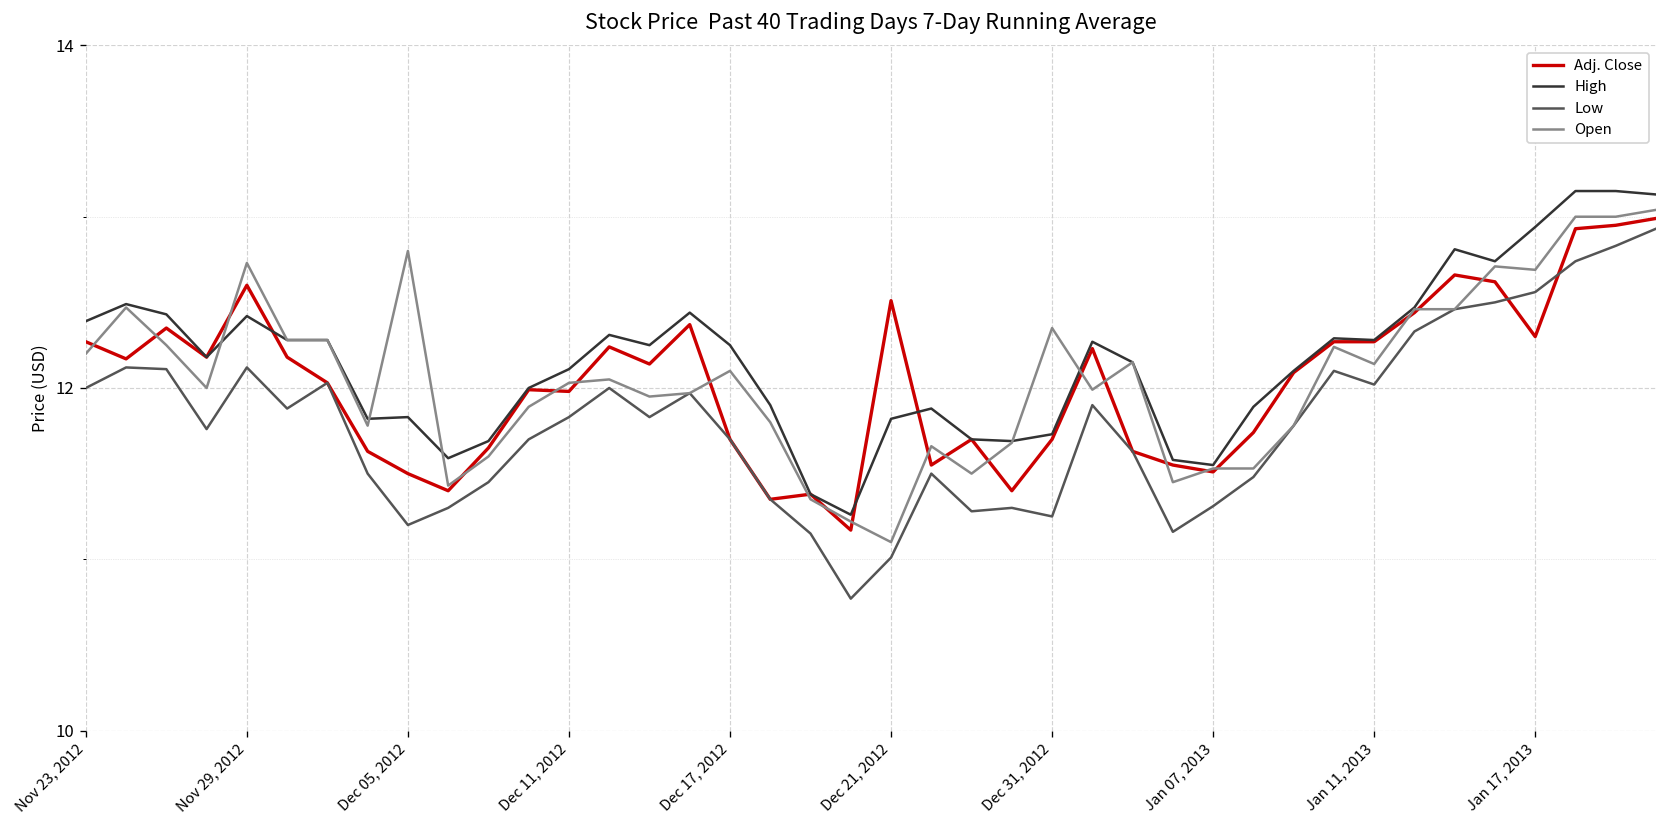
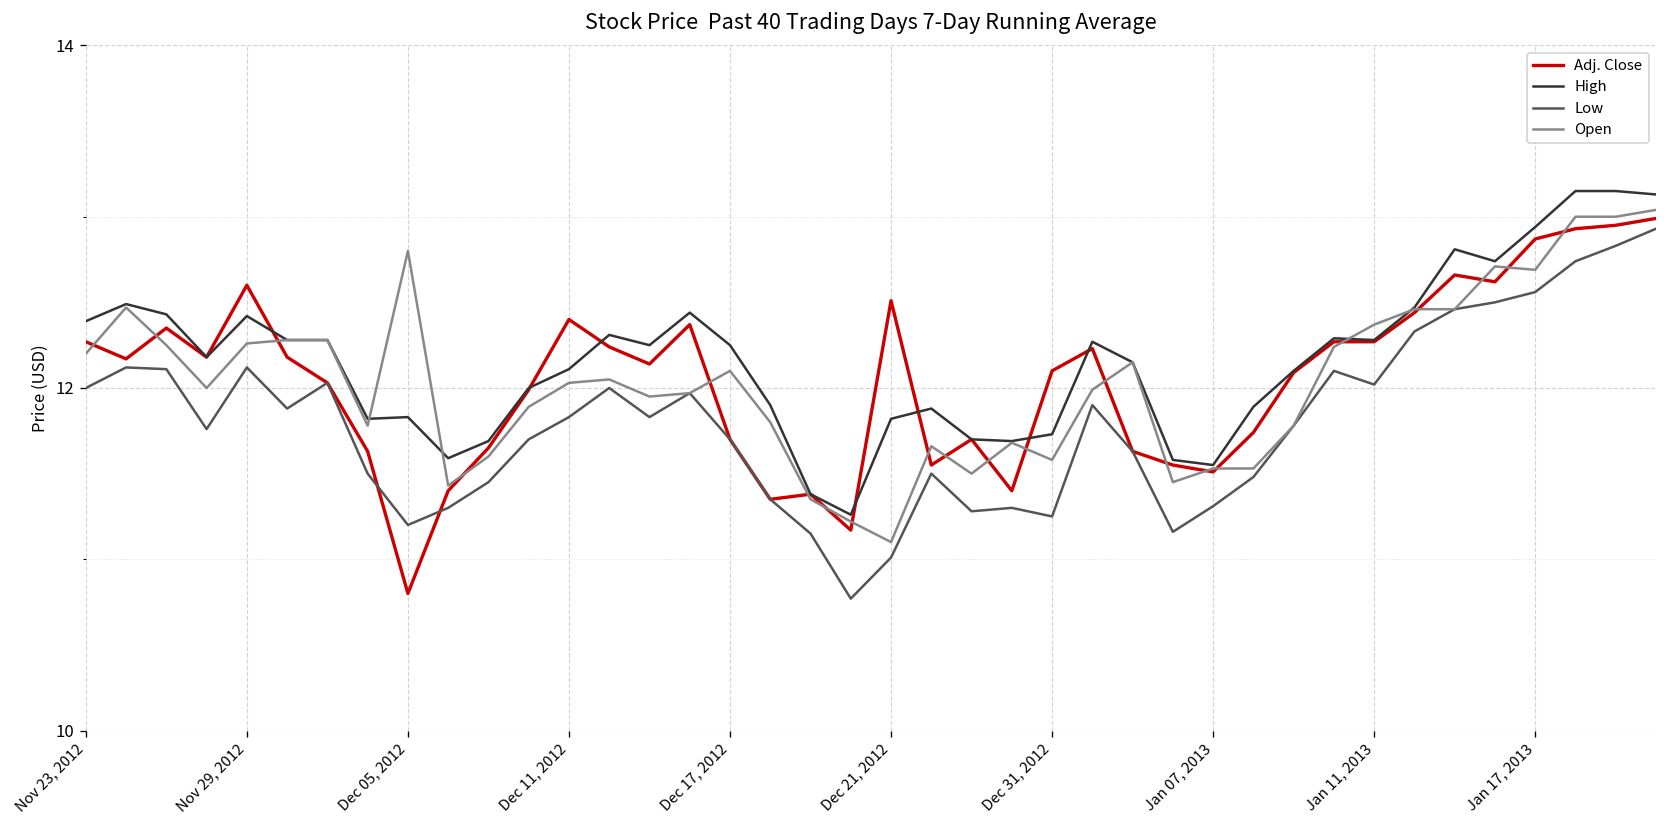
  {
    "Adj. Close": {
      "Nov 23, 2012": 12.27,
      "Nov 29, 2012": 12.60,
-     "Dec 05, 2012": 11.5,
-     "Dec 11, 2012": 11.98,
+     "Dec 05, 2012": 10.8,
+     "Dec 11, 2012": 12.40,
      "Dec 21, 2012": 12.51,
-     "Dec 31, 2012": 11.7,
+     "Dec 31, 2012": 12.1,
      "Jan 07, 2013": 11.51,
-     "Jan 17, 2013": 12.30
+     "Jan 17, 2013": 12.87
    },
    "Open": {
      "Nov 23, 2012": 12.20,
-     "Nov 29, 2012": 12.73,
+     "Nov 29, 2012": 12.26,
      "Dec 05, 2012": 12.80,
      "Dec 11, 2012": 12.03,
      "Dec 17, 2012": 12.10,
      "Dec 21, 2012": 11.10,
-     "Dec 31, 2012": 12.35,
+     "Dec 31, 2012": 11.58,
      "Jan 07, 2013": 11.53,
-     "Jan 11, 2013": 12.14,
+     "Jan 11, 2013": 12.37,
      "Jan 17, 2013": 12.69
    }
  }
